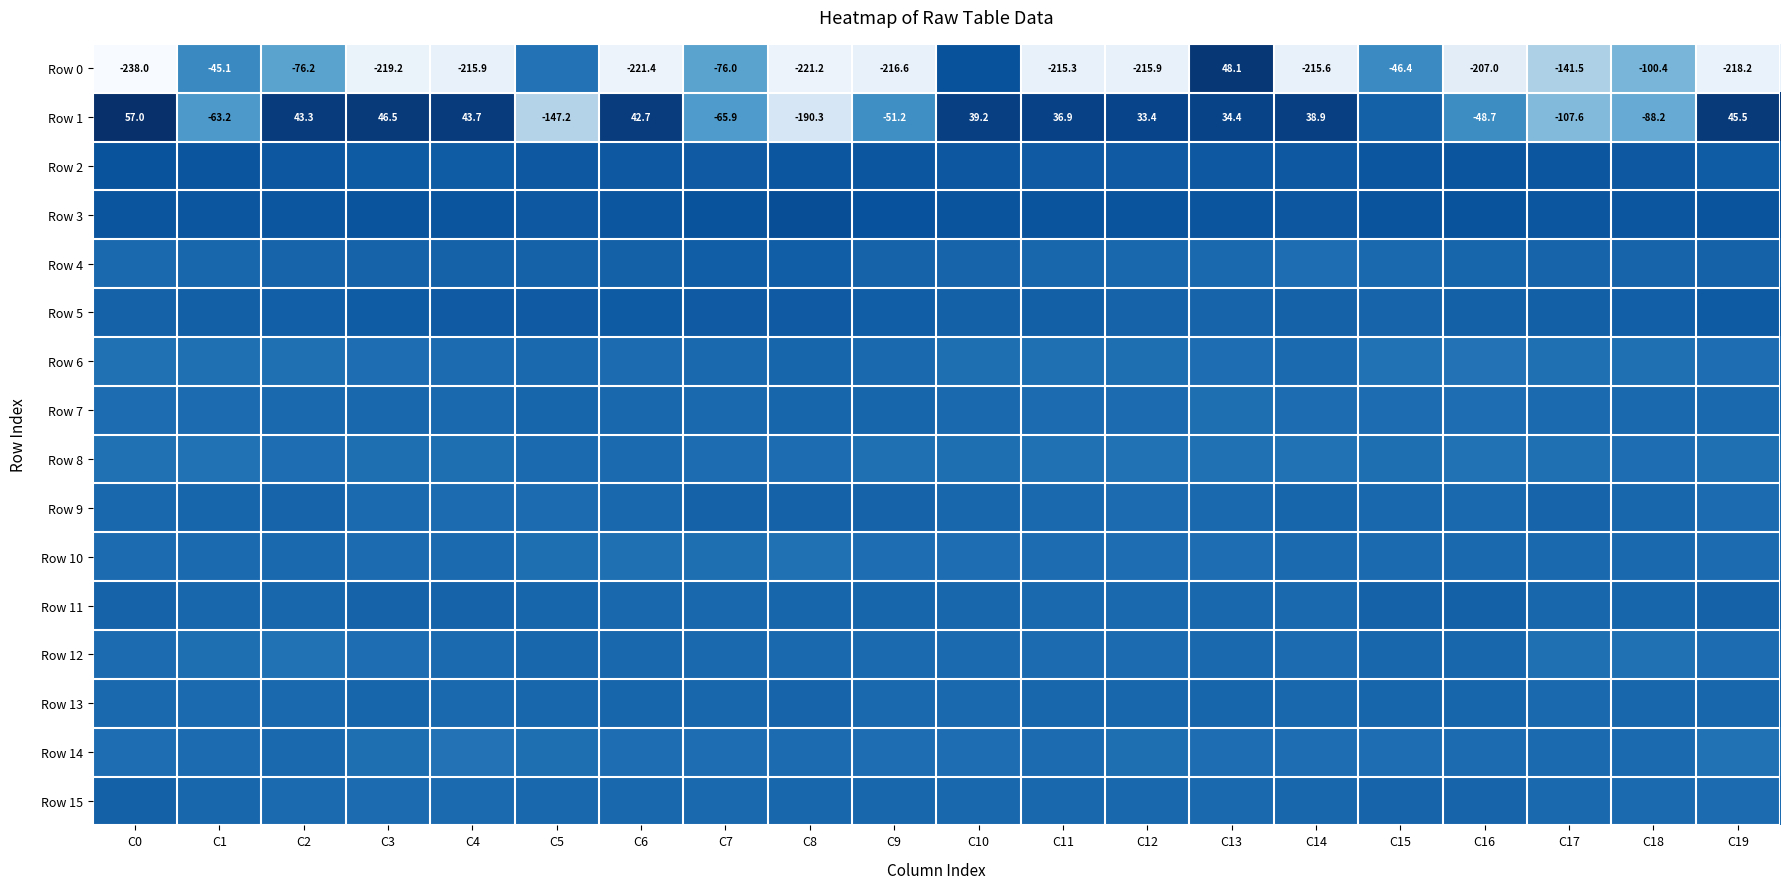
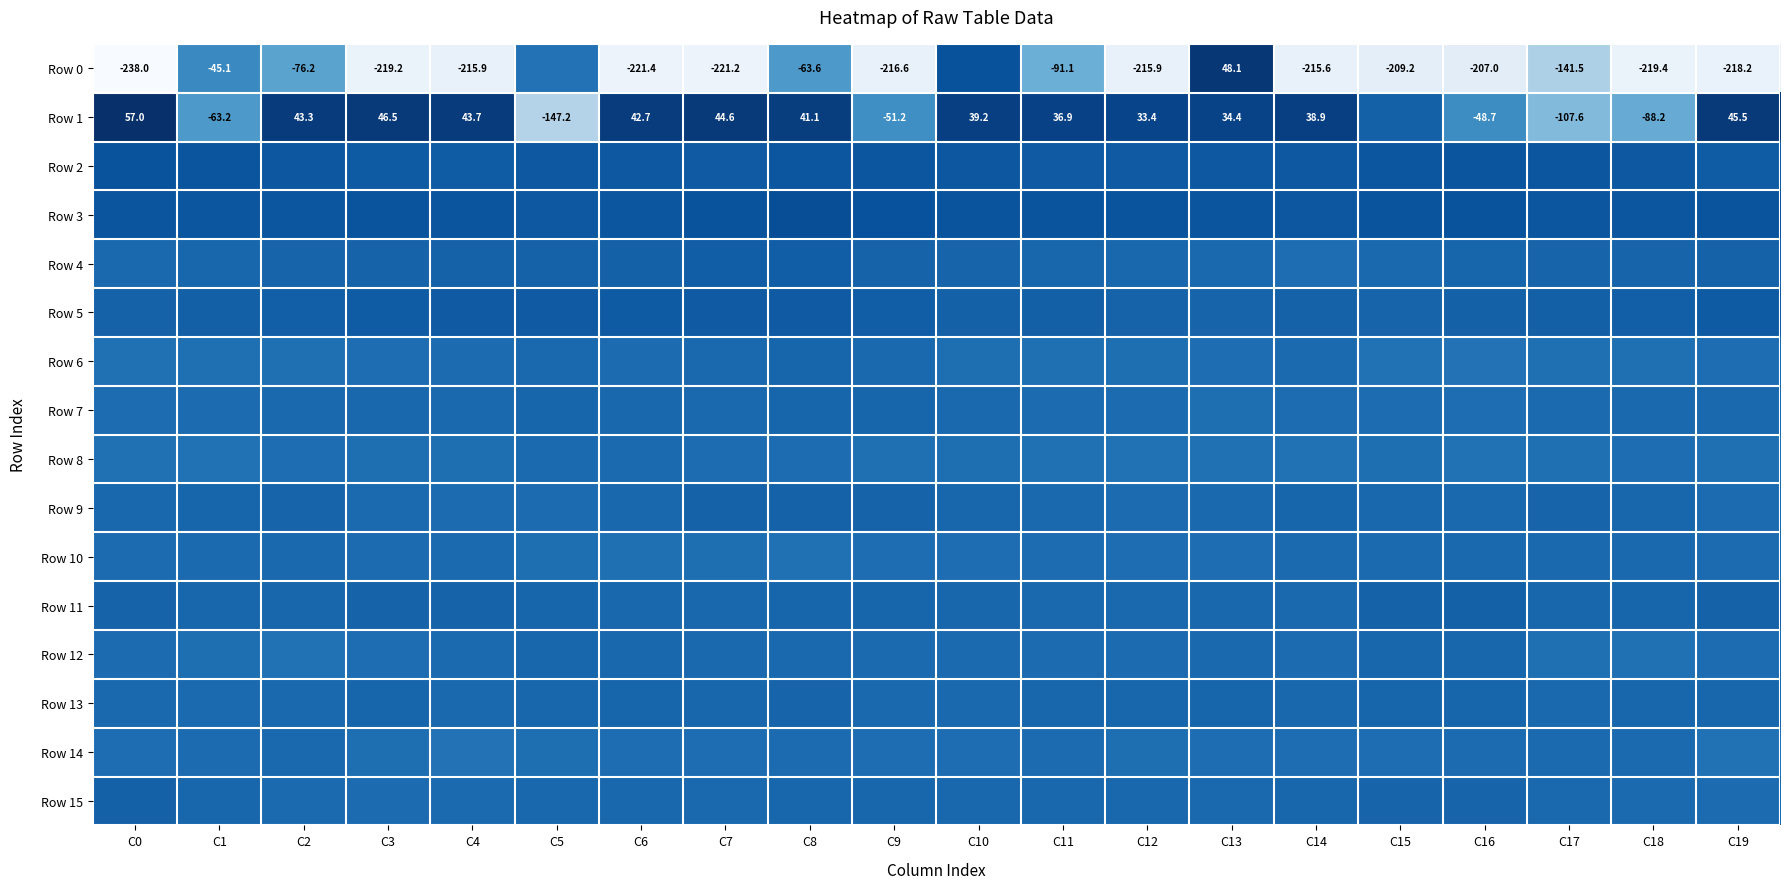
  {
    "Row 0": {
      "C0": -238.0,
      "C1": -45.1,
      "C2": -76.2,
      "C3": -219.2,
      "C4": -215.9,
      "C6": -221.4,
-     "C7": -76.0,
-     "C8": -221.2,
+     "C7": -221.2,
+     "C8": -63.6,
      "C9": -216.6,
-     "C11": -215.3,
+     "C11": -91.1,
      "C12": -215.9,
      "C13": 48.1,
      "C14": -215.6,
-     "C15": -46.4,
+     "C15": -209.2,
      "C16": -207.0,
      "C17": -141.5,
-     "C18": -100.4,
+     "C18": -219.4,
      "C19": -218.2
    },
    "Row 1": {
      "C0": 57.0,
      "C1": -63.2,
      "C2": 43.3,
      "C3": 46.5,
      "C4": 43.7,
      "C5": -147.2,
      "C6": 42.7,
-     "C7": -65.9,
-     "C8": -190.3,
+     "C7": 44.6,
+     "C8": 41.1,
      "C9": -51.2,
      "C10": 39.2,
      "C11": 36.9,
      "C12": 33.4,
      "C13": 34.4,
      "C14": 38.9,
      "C16": -48.7,
      "C17": -107.6,
      "C18": -88.2,
      "C19": 45.5
    }
  }
